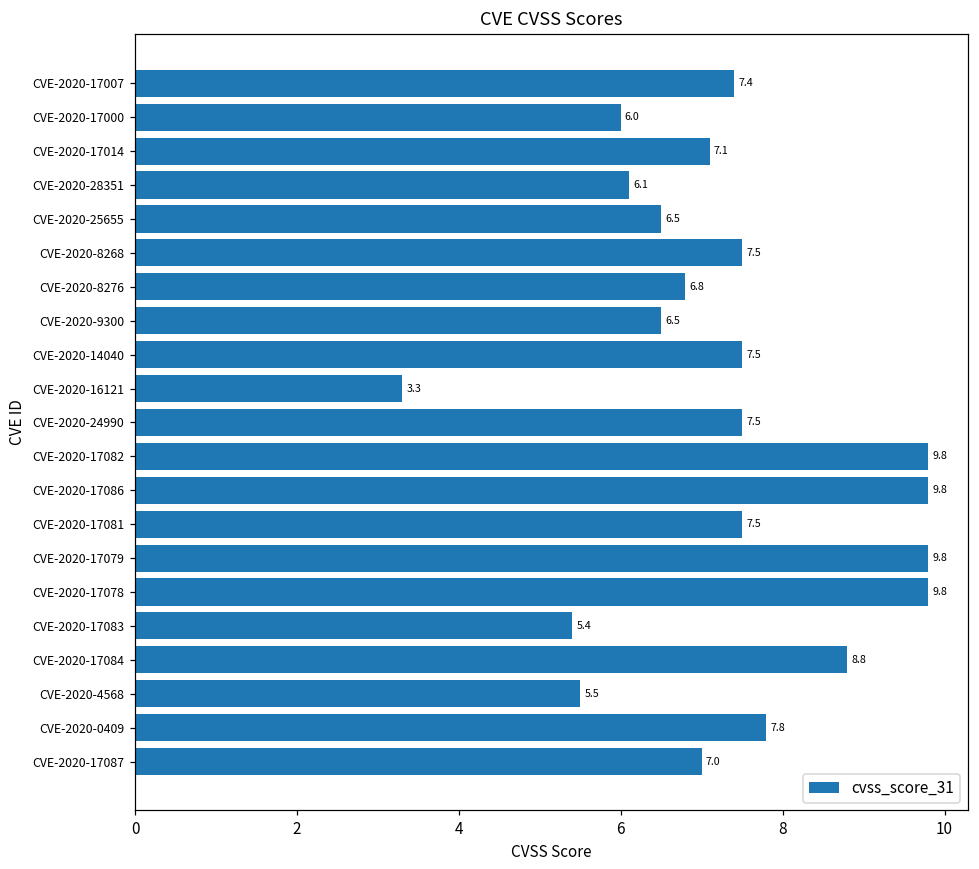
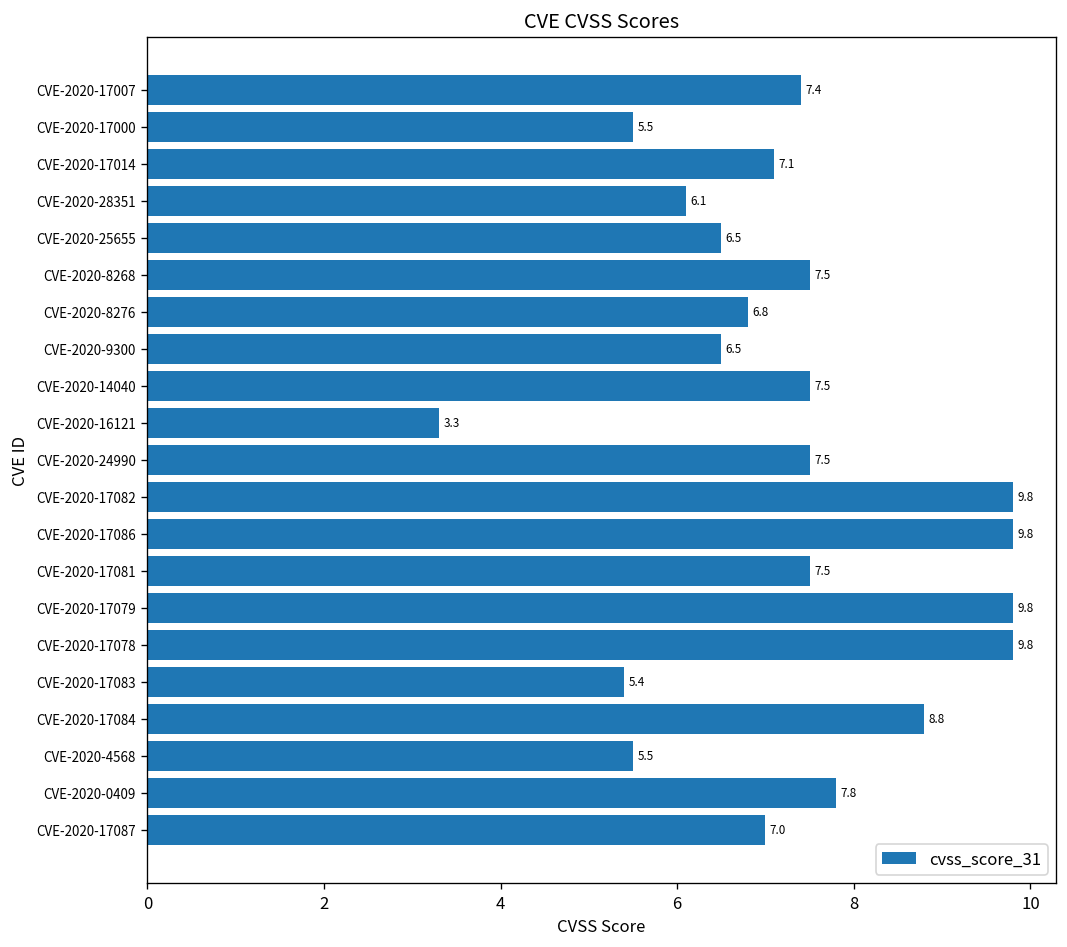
  {
    "CVE-2020-17007": 7.4,
-   "CVE-2020-17000": 6.0,
+   "CVE-2020-17000": 5.5,
    "CVE-2020-17014": 7.1,
    "CVE-2020-28351": 6.1,
    "CVE-2020-25655": 6.5,
    "CVE-2020-8268": 7.5,
    "CVE-2020-8276": 6.8,
    "CVE-2020-9300": 6.5,
    "CVE-2020-14040": 7.5,
    "CVE-2020-16121": 3.3,
    "CVE-2020-24990": 7.5,
    "CVE-2020-17082": 9.8,
    "CVE-2020-17086": 9.8,
    "CVE-2020-17081": 7.5,
    "CVE-2020-17079": 9.8,
    "CVE-2020-17078": 9.8,
    "CVE-2020-17083": 5.4,
    "CVE-2020-17084": 8.8,
    "CVE-2020-4568": 5.5,
    "CVE-2020-0409": 7.8,
    "CVE-2020-17087": 7.0
  }
